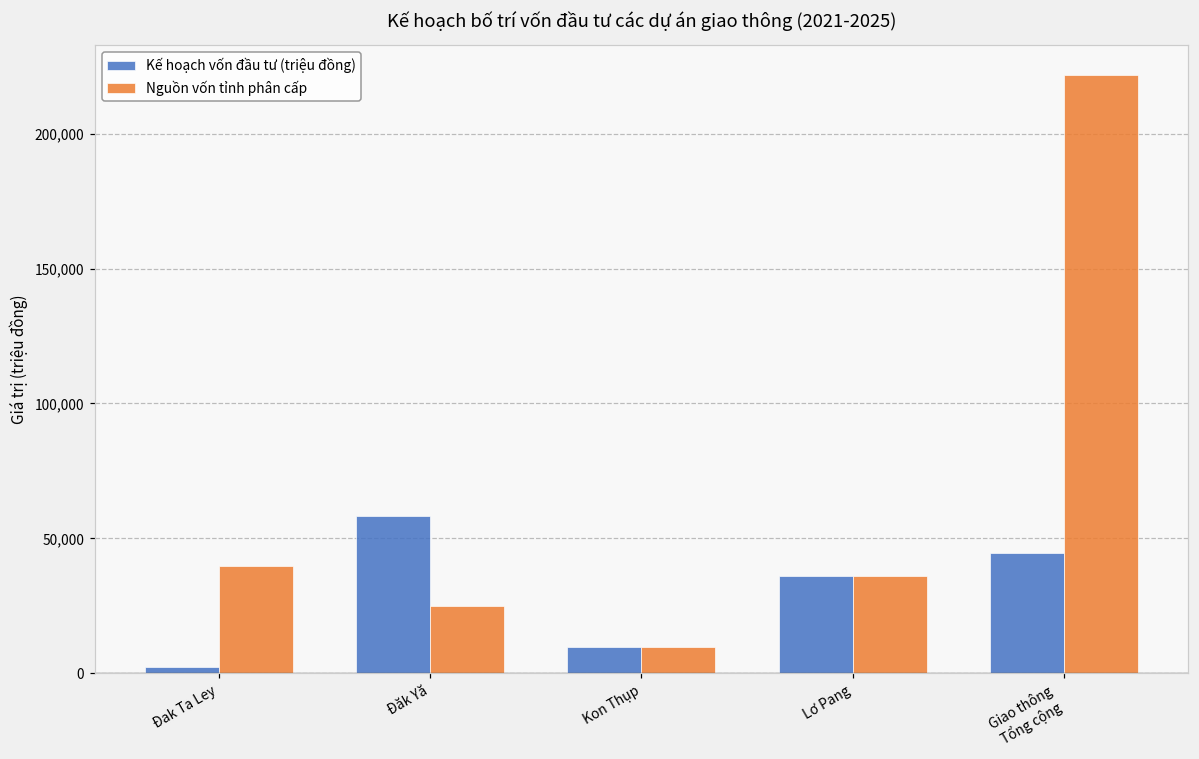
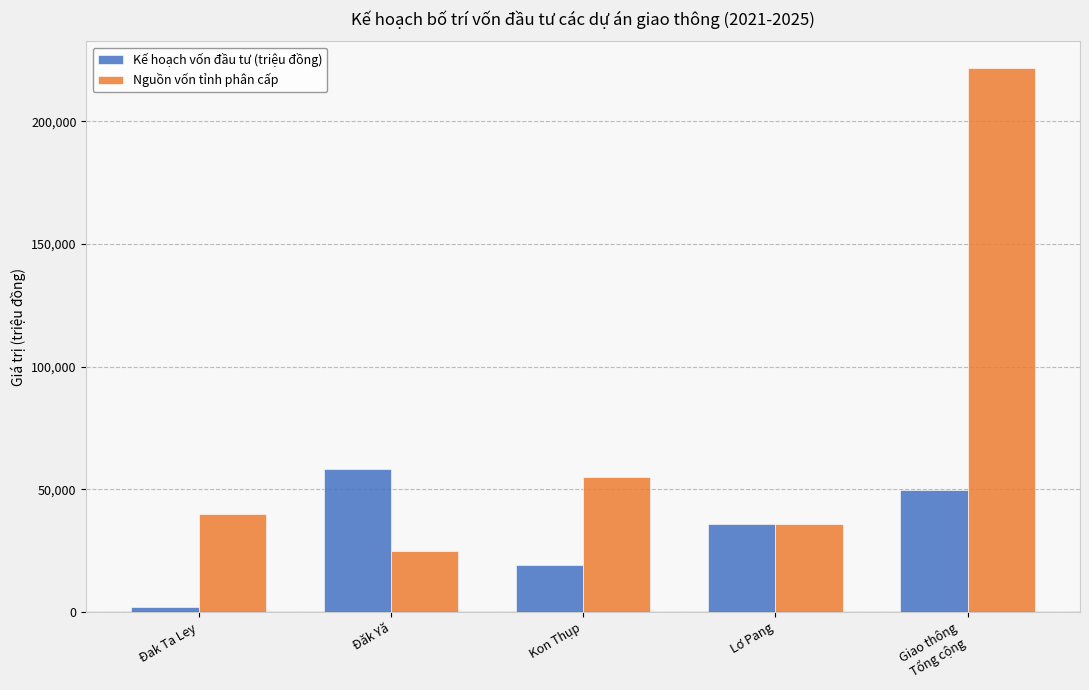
  {
    "Kế hoạch vốn đầu tư (triệu đồng)": {
      "Đak Ta Ley": "2,000",
      "Đăk Yă": "58,000",
-     "Kon Thụp": "10,000",
+     "Kon Thụp": "19,000",
      "Lơ Pang": "36,000",
-     "Giao thông Tổng cộng": "44,000"
+     "Giao thông Tổng cộng": "50,000"
    },
    "Nguồn vốn tỉnh phân cấp": {
      "Đak Ta Ley": "40,000",
      "Đăk Yă": "25,000",
-     "Kon Thụp": "10,000",
+     "Kon Thụp": "55,000",
      "Lơ Pang": "36,000",
      "Giao thông Tổng cộng": "222,000"
    }
  }
